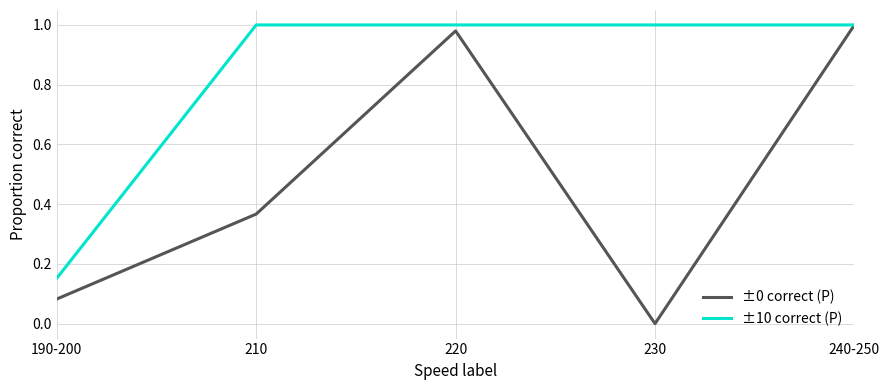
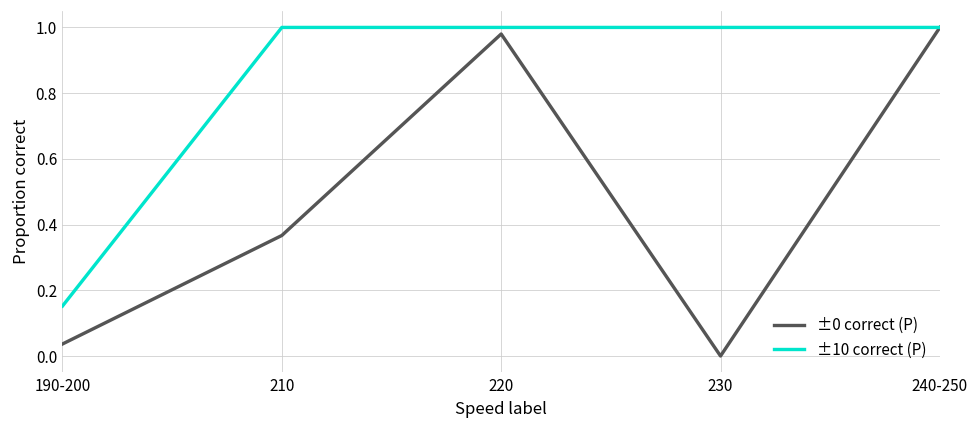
  {
    "±0 correct (P)": {
-     "190-200": 0.08,
+     "190-200": 0.04,
      "210": 0.37,
      "220": 0.98,
      "230": 0.00
    },
    "±10 correct (P)": {
      "190-200": 0.15,
      "210": 1.00,
      "220": 1.00,
      "230": 1.00
    }
  }
